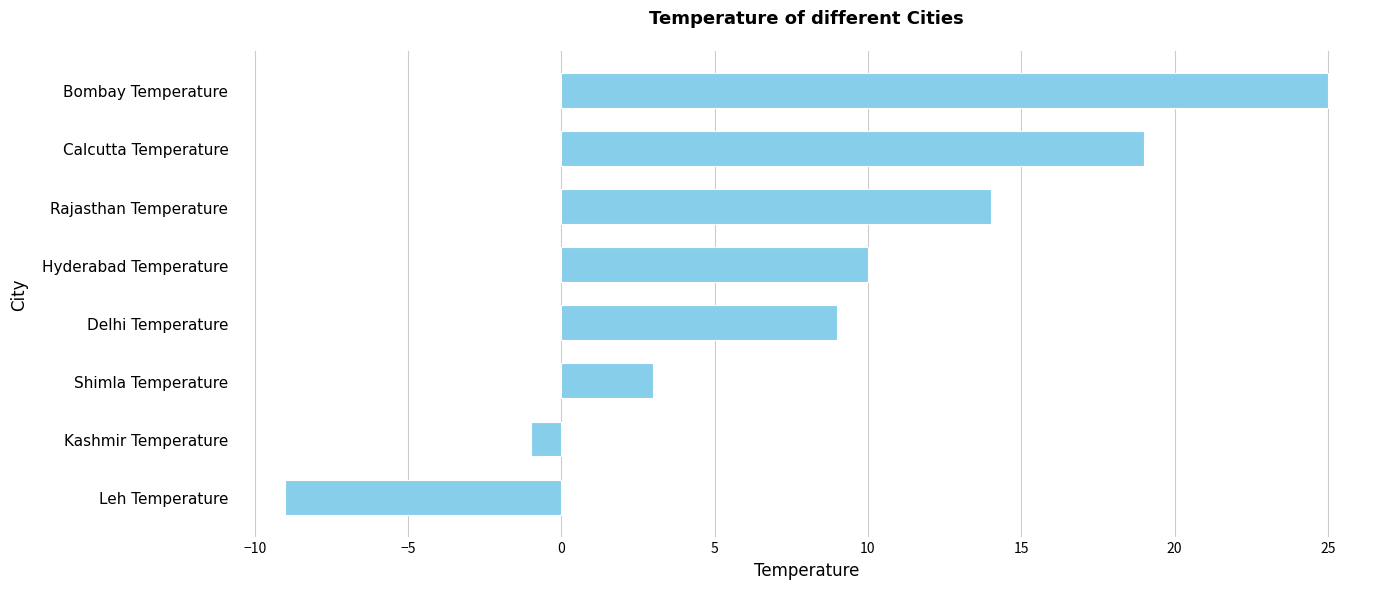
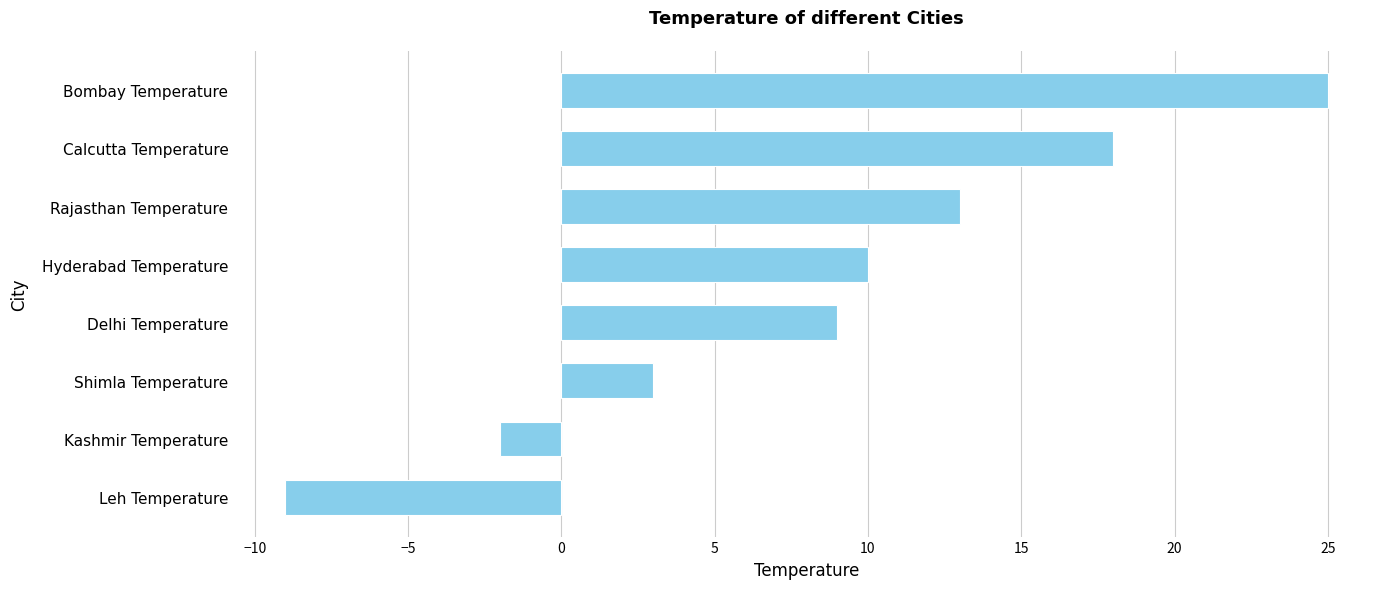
  {
    "Bombay Temperature": 25,
-   "Calcutta Temperature": 19,
-   "Rajasthan Temperature": 14,
+   "Calcutta Temperature": 18,
+   "Rajasthan Temperature": 13,
    "Hyderabad Temperature": 10,
    "Delhi Temperature": 9,
    "Shimla Temperature": 3,
-   "Kashmir Temperature": -1,
+   "Kashmir Temperature": -2,
    "Leh Temperature": -9
  }
